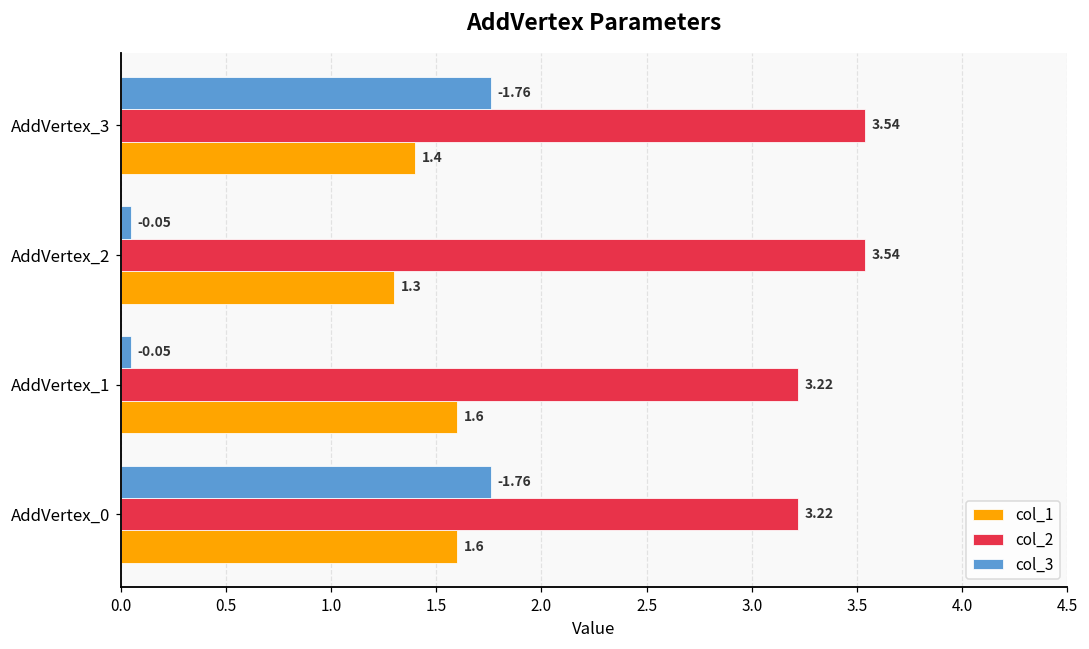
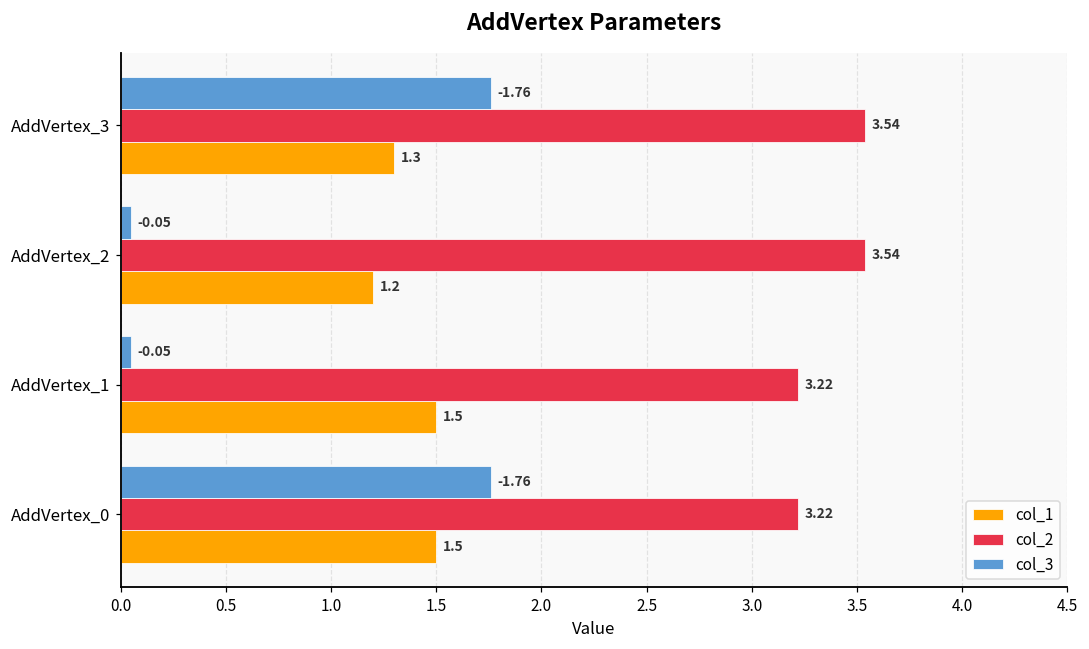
  {
    "col_1": {
-     "AddVertex_3": 1.4,
-     "AddVertex_2": 1.3,
-     "AddVertex_1": 1.6,
-     "AddVertex_0": 1.6
+     "AddVertex_3": 1.3,
+     "AddVertex_2": 1.2,
+     "AddVertex_1": 1.5,
+     "AddVertex_0": 1.5
    },
    "col_2": {
      "AddVertex_3": 3.54,
      "AddVertex_2": 3.54,
      "AddVertex_1": 3.22,
      "AddVertex_0": 3.22
    }
  }
